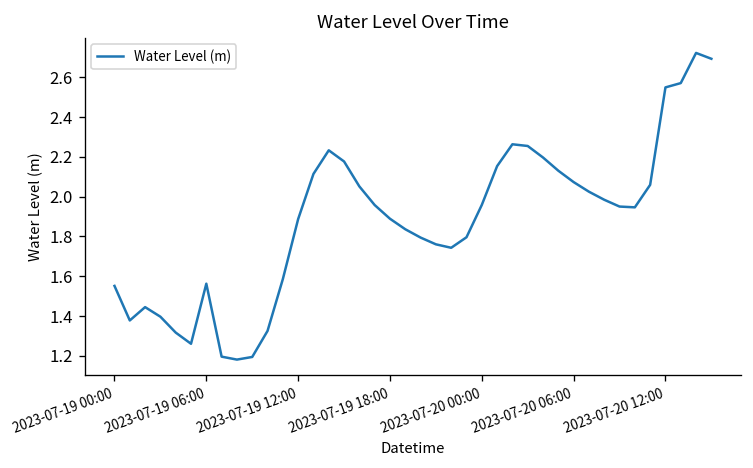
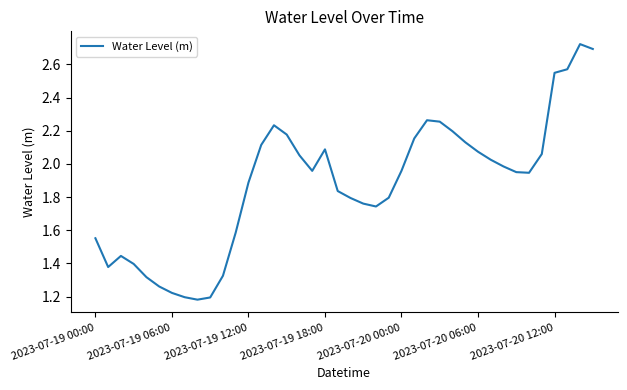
  {
    "2023-07-19 00:00": 1.55,
-   "2023-07-19 06:00": 1.56,
+   "2023-07-19 06:00": 1.22,
    "2023-07-19 12:00": 1.89,
-   "2023-07-19 18:00": 1.89,
+   "2023-07-19 18:00": 2.09,
    "2023-07-20 00:00": 1.96,
    "2023-07-20 06:00": 2.07,
    "2023-07-20 12:00": 2.55
  }
